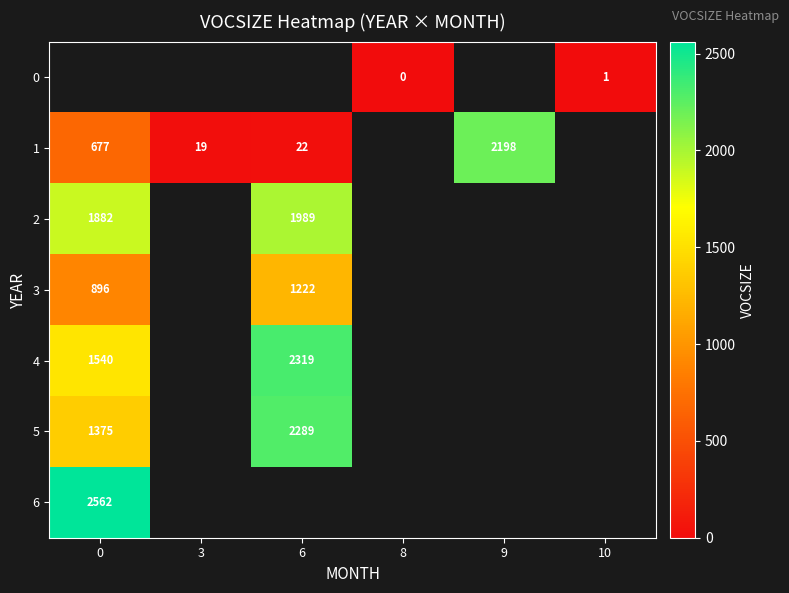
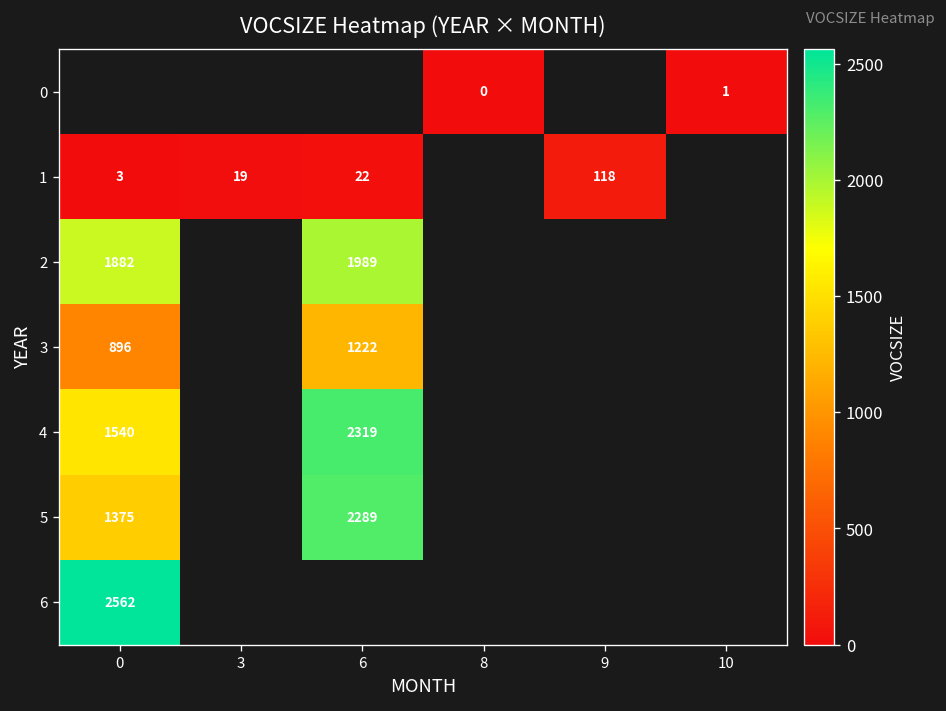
  {
    "0": {
      "8": 0,
      "10": 1
    },
    "1": {
-     "0": 677,
+     "0": 3,
      "3": 19,
      "6": 22,
-     "9": 2198
+     "9": 118
    },
    "2": {
      "0": 1882,
      "6": 1989
    },
    "3": {
      "0": 896,
      "6": 1222
    },
    "4": {
      "0": 1540,
      "6": 2319
    },
    "5": {
      "0": 1375,
      "6": 2289
    },
    "6": {
      "0": 2562
    }
  }
